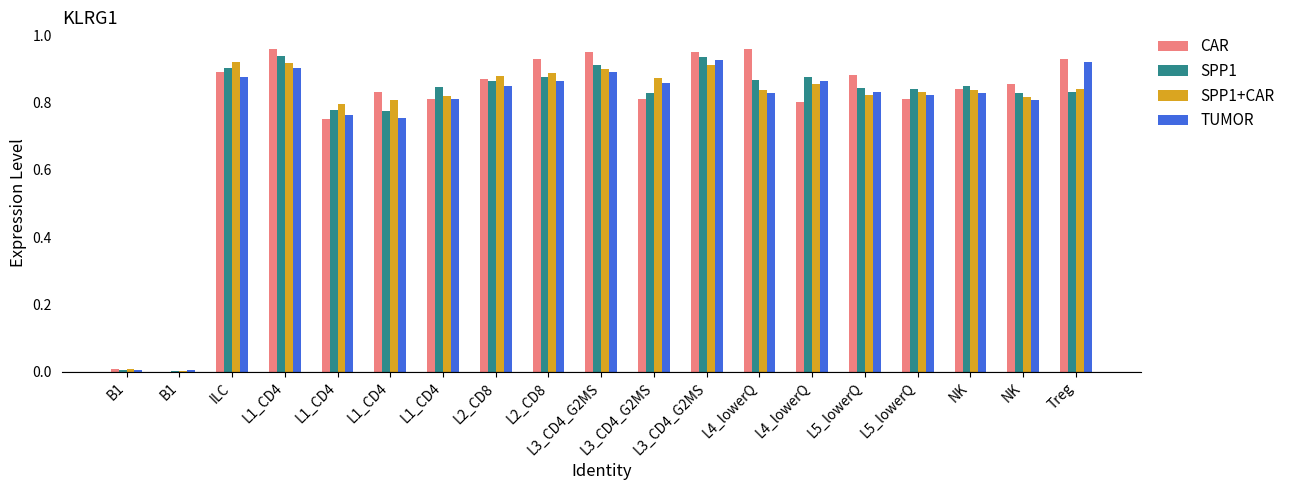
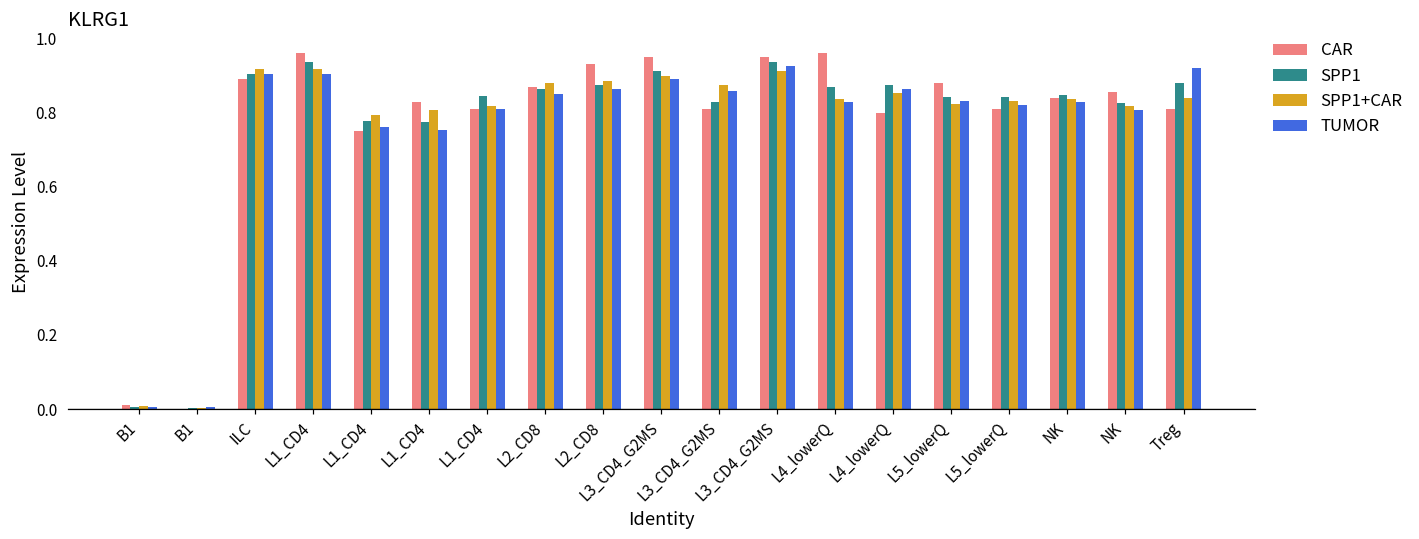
  {
    "CAR": {
      "ILC": 0.89,
-     "Treg": 0.93
+     "Treg": 0.81
    },
    "SPP1": {
      "ILC": 0.90,
-     "Treg": 0.83
+     "Treg": 0.88
    },
    "SPP1+CAR": {
      "ILC": 0.92,
      "Treg": 0.84
    },
    "TUMOR": {
-     "ILC": 0.88,
+     "ILC": 0.90,
      "Treg": 0.92
    }
  }
